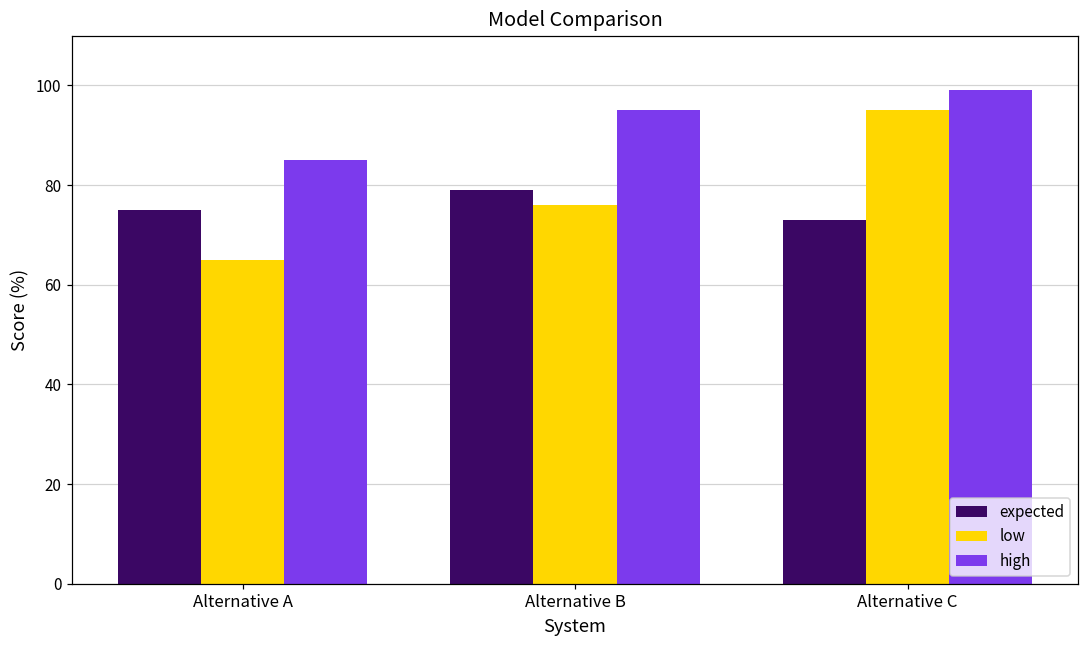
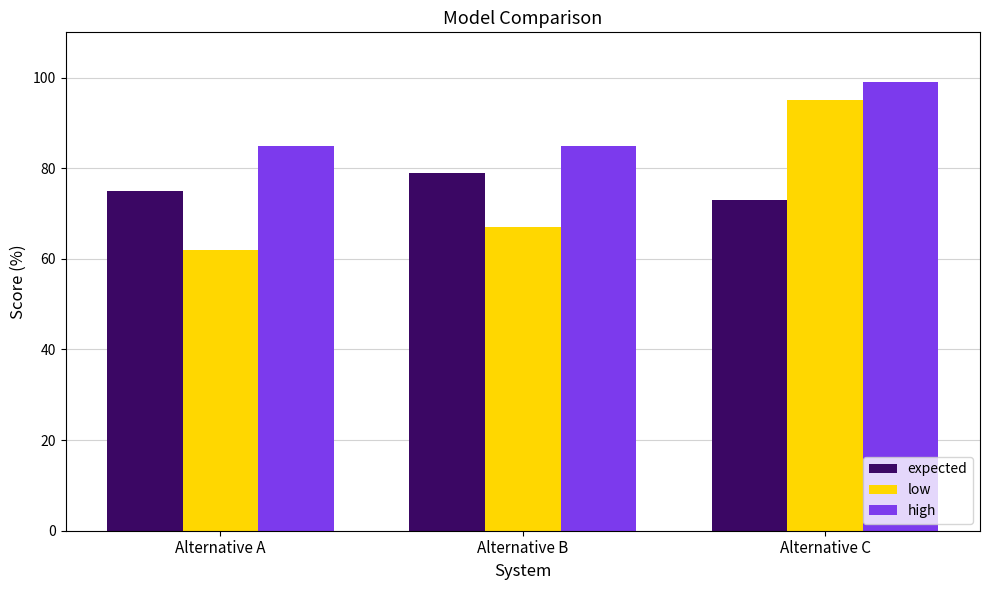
  {
    "expected": {
      "Alternative A": 75,
      "Alternative B": 79,
      "Alternative C": 73
    },
    "low": {
-     "Alternative A": 65,
-     "Alternative B": 76,
+     "Alternative A": 62,
+     "Alternative B": 67,
      "Alternative C": 95
    },
    "high": {
      "Alternative A": 85,
-     "Alternative B": 95,
+     "Alternative B": 85,
      "Alternative C": 99
    }
  }
